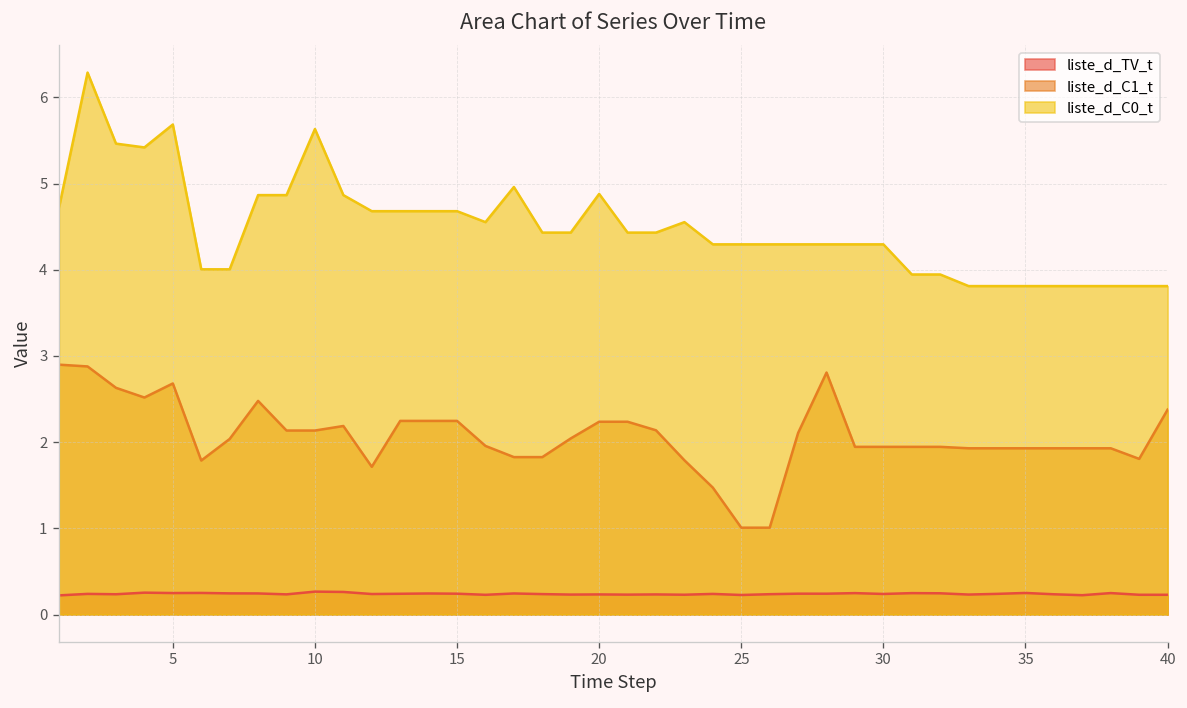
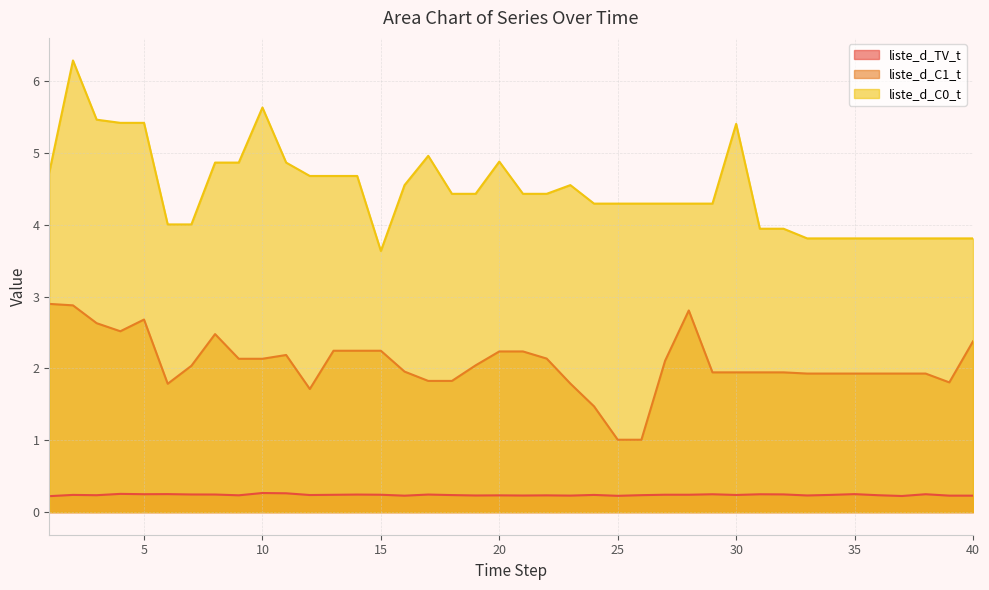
  {
    "liste_d_C0_t": {
-     "5": 5.7,
+     "5": 5.4,
      "10": 5.6,
-     "15": 4.7,
+     "15": 3.6,
      "20": 4.9,
      "25": 4.3,
-     "30": 4.3,
+     "30": 5.4,
      "35": 3.8,
      "40": 3.8
    }
  }
